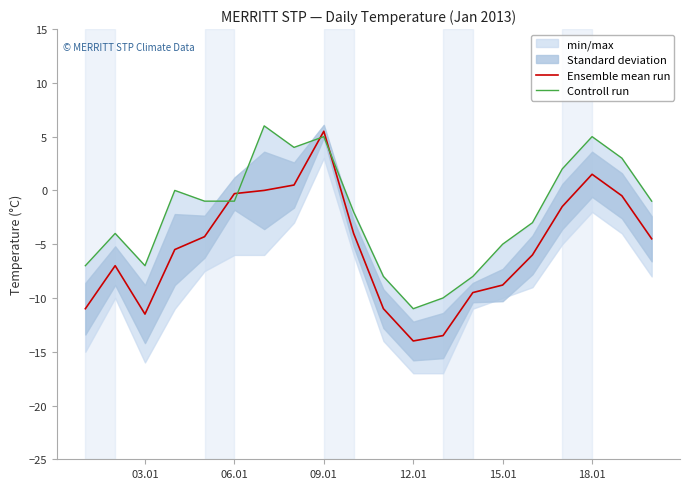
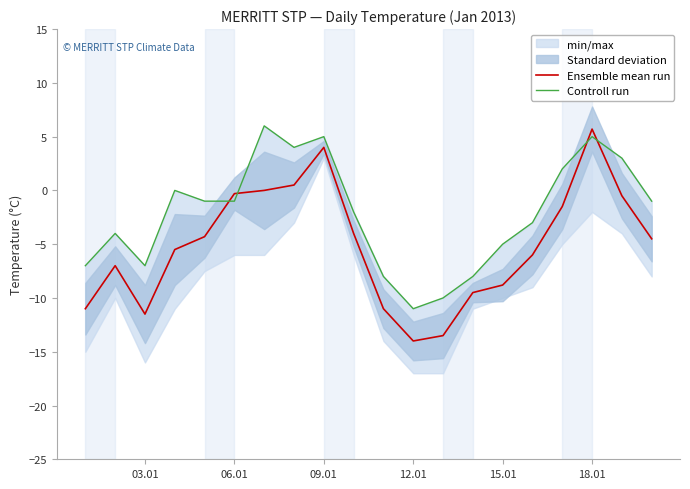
  {
    "Ensemble mean run": {
      "03.01": -11.5,
      "06.01": -0.3,
-     "09.01": 5.5,
+     "09.01": 4.0,
      "12.01": -14.0,
      "15.01": -8.8,
-     "18.01": 1.5
+     "18.01": 5.7
    }
  }
